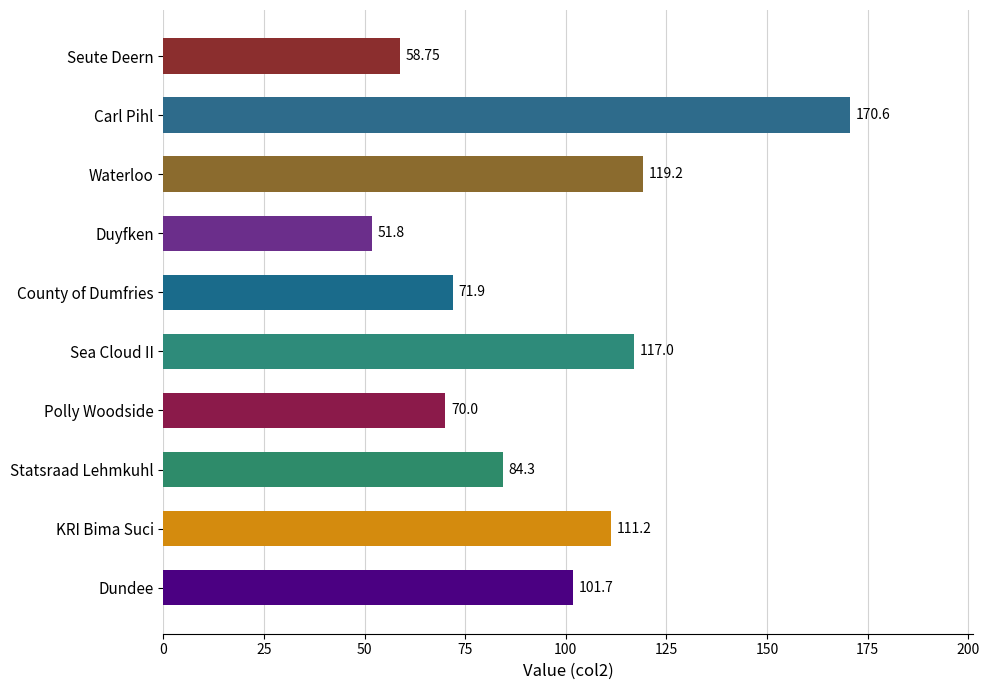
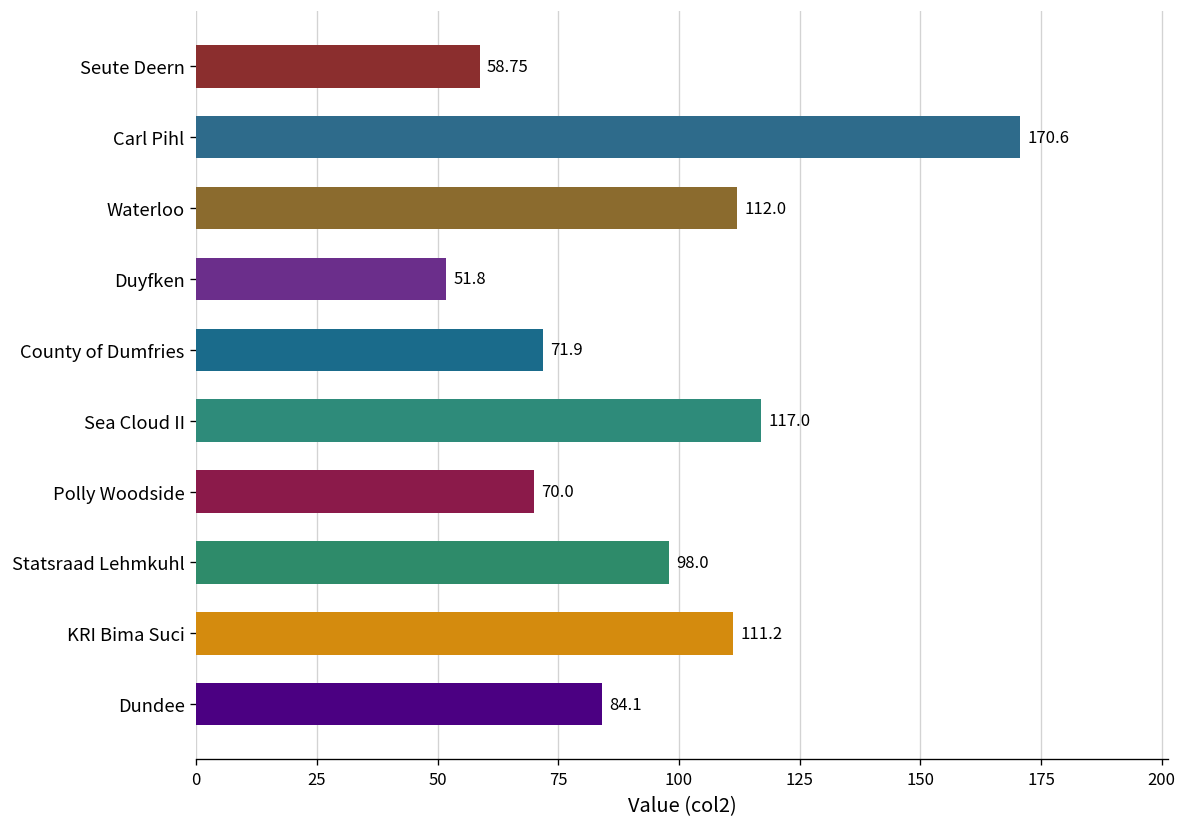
  {
    "Seute Deern": 58.75,
    "Carl Pihl": 170.6,
-   "Waterloo": 119.2,
+   "Waterloo": 112.0,
    "Duyfken": 51.8,
    "County of Dumfries": 71.9,
    "Sea Cloud II": 117.0,
    "Polly Woodside": 70.0,
-   "Statsraad Lehmkuhl": 84.3,
+   "Statsraad Lehmkuhl": 98.0,
    "KRI Bima Suci": 111.2,
-   "Dundee": 101.7
+   "Dundee": 84.1
  }
